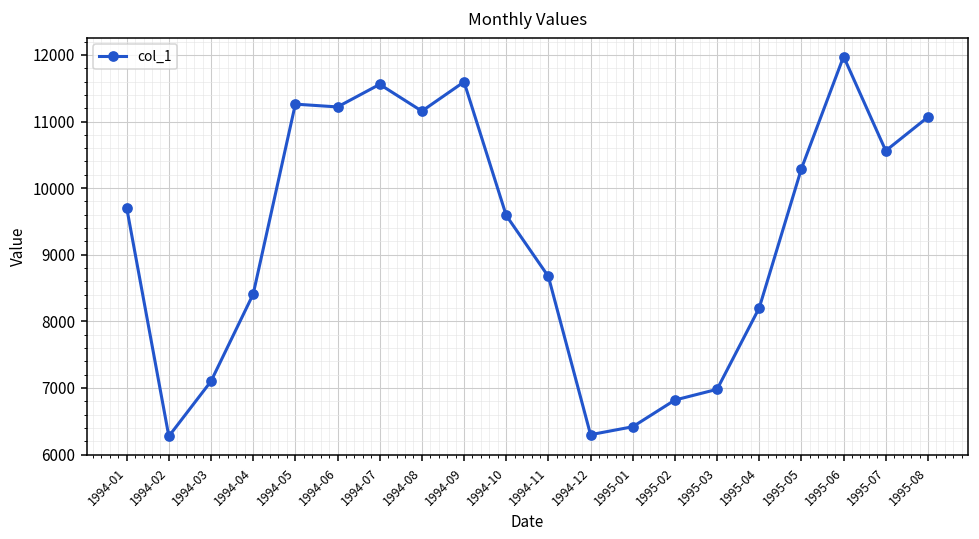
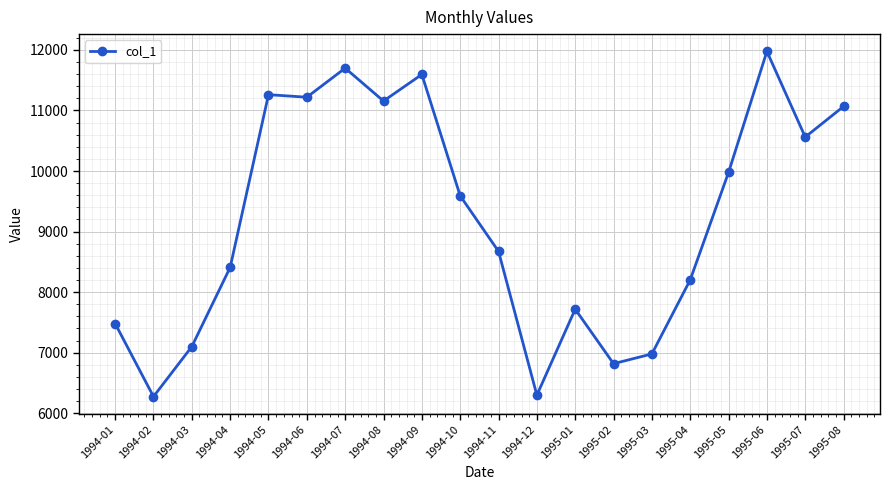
  {
-   "1994-01": 9700,
+   "1994-01": 7500,
    "1994-02": 6300,
    "1994-03": 7100,
    "1994-04": 8400,
    "1994-05": 11300,
    "1994-06": 11200,
-   "1994-07": 11600,
+   "1994-07": 11700,
    "1994-08": 11200,
    "1994-09": 11600,
    "1994-10": 9600,
    "1994-11": 8700,
    "1994-12": 6300,
-   "1995-01": 6400,
+   "1995-01": 7700,
    "1995-02": 6800,
    "1995-03": 7000,
    "1995-04": 8200,
-   "1995-05": 10300,
+   "1995-05": 10000,
    "1995-06": 12000,
    "1995-07": 10600,
    "1995-08": 11100
  }
